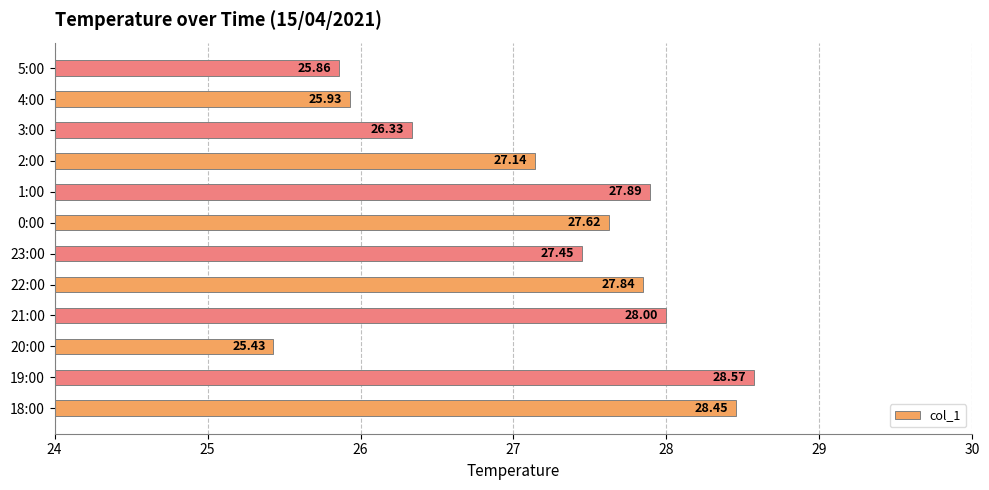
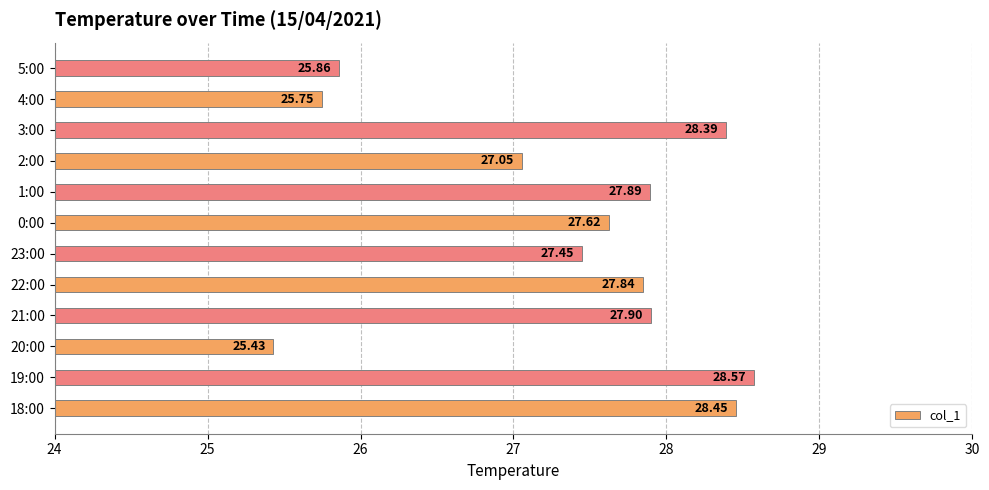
  {
    "5:00": 25.86,
-   "4:00": 25.93,
-   "3:00": 26.33,
-   "2:00": 27.14,
+   "4:00": 25.75,
+   "3:00": 28.39,
+   "2:00": 27.05,
    "1:00": 27.89,
    "0:00": 27.62,
    "23:00": 27.45,
    "22:00": 27.84,
-   "21:00": 28.00,
+   "21:00": 27.90,
    "20:00": 25.43,
    "19:00": 28.57,
    "18:00": 28.45
  }
